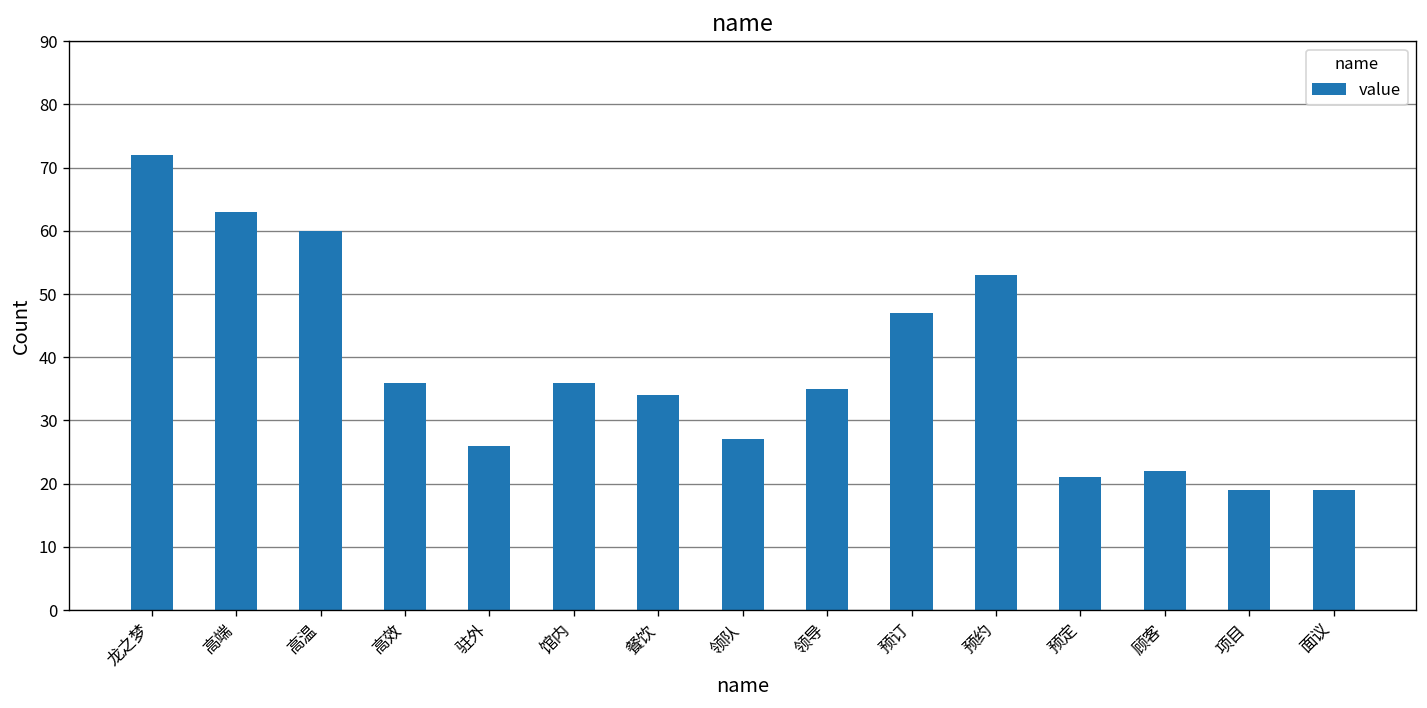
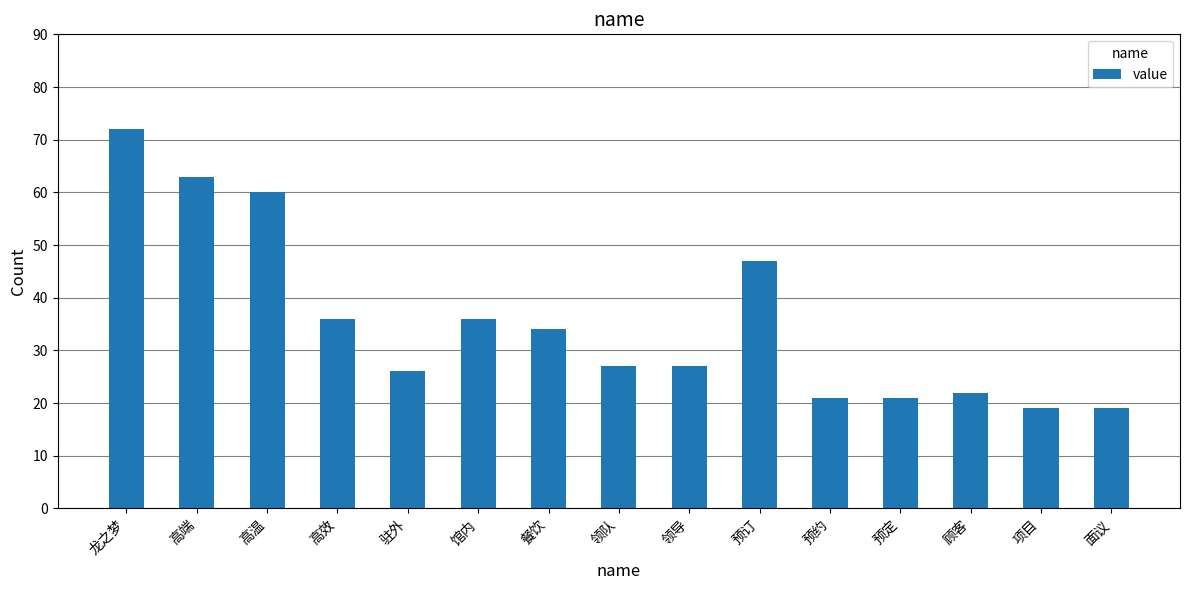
  {
    "龙之梦": 72,
    "高端": 63,
    "高温": 60,
    "高效": 36,
    "驻外": 26,
    "馆内": 36,
    "餐饮": 34,
    "领队": 27,
-   "领导": 35,
+   "领导": 27,
    "预订": 47,
-   "预约": 53,
+   "预约": 21,
    "预定": 21,
    "顾客": 22,
    "项目": 19,
    "面议": 19
  }
